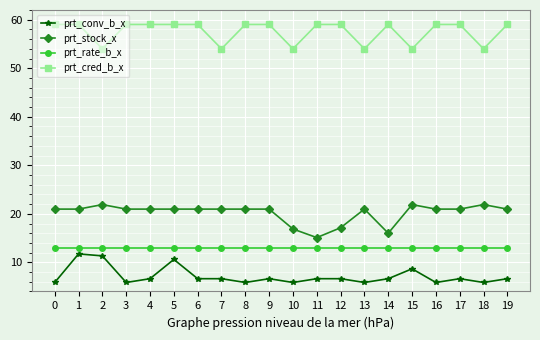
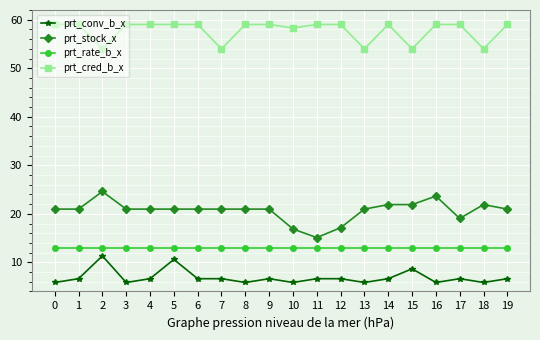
  {
    "prt_conv_b_x": {
      "0": 6,
-     "1": 12,
+     "1": 7,
      "2": 11,
      "3": 6,
      "4": 7,
      "5": 11,
      "6": 7,
      "7": 7,
      "8": 6,
      "9": 7,
      "10": 6,
      "11": 7,
      "12": 7,
      "13": 6,
      "14": 7,
      "15": 9,
      "16": 6,
      "17": 7,
      "18": 6,
      "19": 7
    },
    "prt_stock_x": {
      "0": 21,
      "1": 21,
-     "2": 22,
+     "2": 25,
      "3": 21,
      "4": 21,
      "5": 21,
      "6": 21,
      "7": 21,
      "8": 21,
      "9": 21,
      "10": 17,
      "11": 15,
      "12": 17,
      "13": 21,
-     "14": 16,
+     "14": 22,
      "15": 22,
-     "16": 21,
-     "17": 21,
+     "16": 24,
+     "17": 19,
      "18": 22,
      "19": 21
    },
    "prt_rate_b_x": {
      "0": 13,
      "1": 13,
      "2": 13,
      "3": 13,
      "4": 13,
      "5": 13,
      "6": 13,
      "7": 13,
      "8": 13,
      "9": 13,
      "10": 13,
      "11": 13,
      "12": 13,
      "13": 13,
      "14": 13,
      "15": 13,
      "16": 13,
      "17": 13,
      "18": 13,
      "19": 13
    },
    "prt_cred_b_x": {
      "4": 59,
      "5": 59,
      "6": 59,
      "7": 54,
      "8": 59,
      "9": 59,
-     "10": 54,
+     "10": 58,
      "11": 59,
      "12": 59,
      "13": 54,
      "14": 59,
      "15": 54,
      "16": 59,
      "17": 59,
      "18": 54,
      "19": 59
    }
  }
